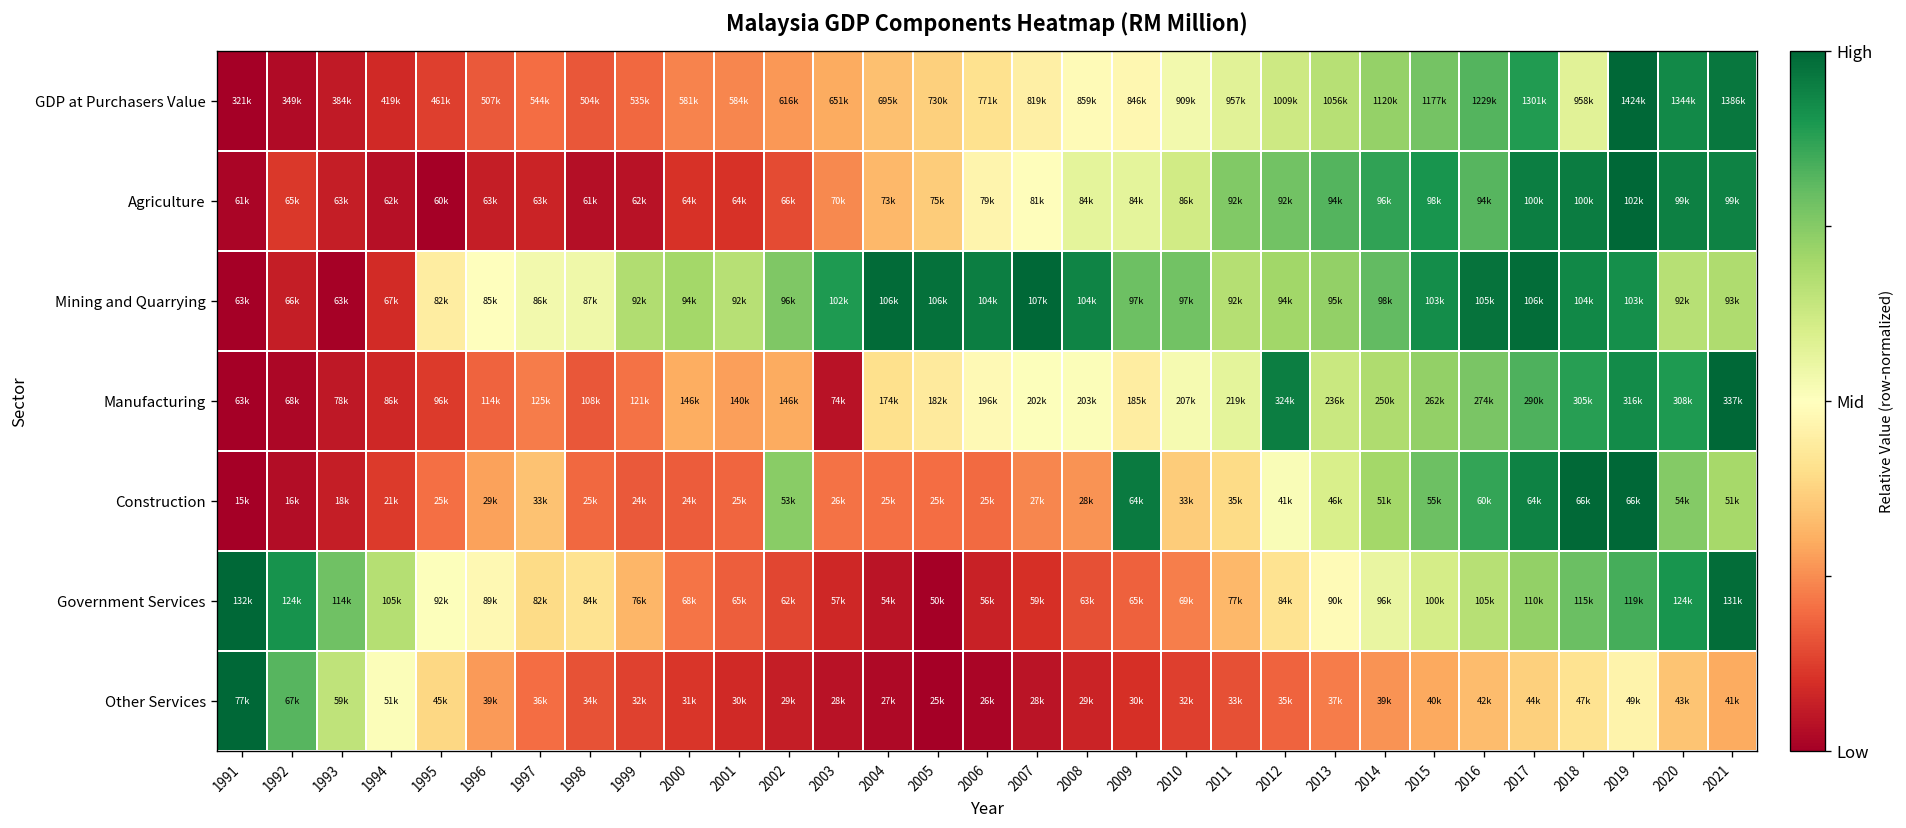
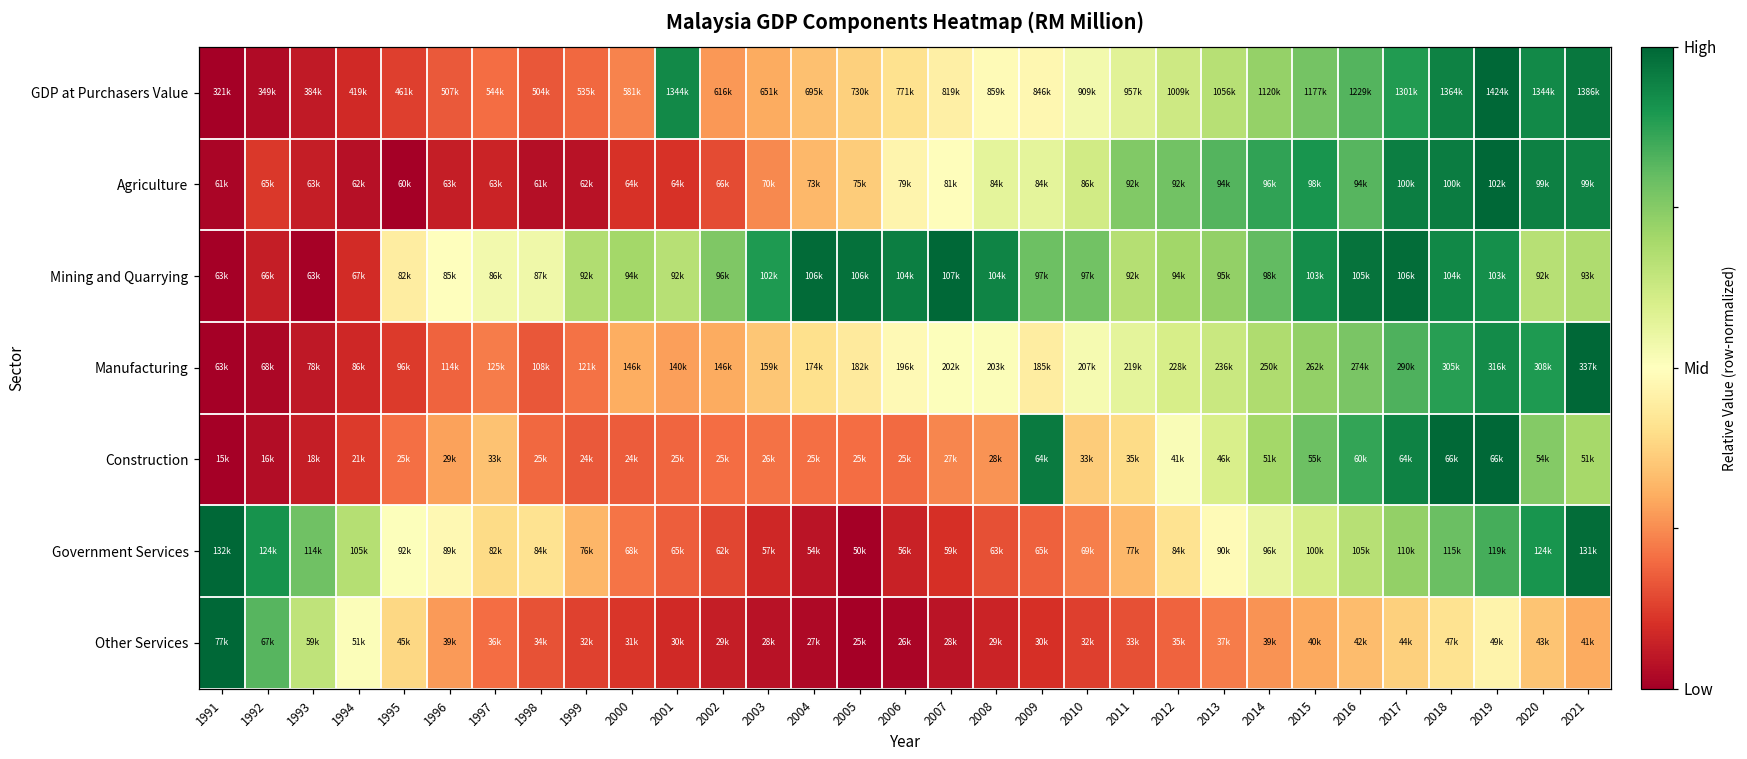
  {
    "GDP at Purchasers Value": {
      "1991": "321k",
      "1992": "349k",
      "1993": "384k",
      "1994": "419k",
      "1995": "461k",
      "1996": "507k",
      "1997": "544k",
      "1998": "504k",
      "1999": "535k",
      "2000": "581k",
-     "2001": "584k",
+     "2001": "1344k",
      "2002": "616k",
      "2003": "651k",
      "2004": "695k",
      "2005": "730k",
      "2006": "771k",
      "2007": "819k",
      "2008": "859k",
      "2009": "846k",
      "2010": "909k",
      "2011": "957k",
      "2012": "1009k",
      "2013": "1056k",
      "2014": "1120k",
      "2015": "1177k",
      "2016": "1229k",
      "2017": "1301k",
-     "2018": "958k",
+     "2018": "1364k",
      "2019": "1424k",
      "2020": "1344k",
      "2021": "1386k"
    },
    "Manufacturing": {
      "1991": "63k",
      "1992": "68k",
      "1993": "78k",
      "1994": "86k",
      "1995": "96k",
      "1996": "114k",
      "1997": "125k",
      "1998": "108k",
      "1999": "121k",
      "2000": "146k",
      "2001": "140k",
      "2002": "146k",
-     "2003": "74k",
+     "2003": "159k",
      "2004": "174k",
      "2005": "182k",
      "2006": "196k",
      "2007": "202k",
      "2008": "203k",
      "2009": "185k",
      "2010": "207k",
      "2011": "219k",
-     "2012": "324k",
+     "2012": "228k",
      "2013": "236k",
      "2014": "250k",
      "2015": "262k",
      "2016": "274k",
      "2017": "290k",
      "2018": "305k",
      "2019": "316k",
      "2020": "308k",
      "2021": "337k"
    },
    "Construction": {
      "1991": "15k",
      "1992": "16k",
      "1993": "18k",
      "1994": "21k",
      "1995": "25k",
      "1996": "29k",
      "1997": "33k",
      "1998": "25k",
      "1999": "24k",
      "2000": "24k",
      "2001": "25k",
-     "2002": "53k",
+     "2002": "25k",
      "2003": "26k",
      "2004": "25k",
      "2005": "25k",
      "2006": "25k",
      "2007": "27k",
      "2008": "28k",
      "2009": "64k",
      "2010": "33k",
      "2011": "35k",
      "2012": "41k",
      "2013": "46k",
      "2014": "51k",
      "2015": "55k",
      "2016": "60k",
      "2017": "64k",
      "2018": "66k",
      "2019": "66k",
      "2020": "54k",
      "2021": "51k"
    }
  }
